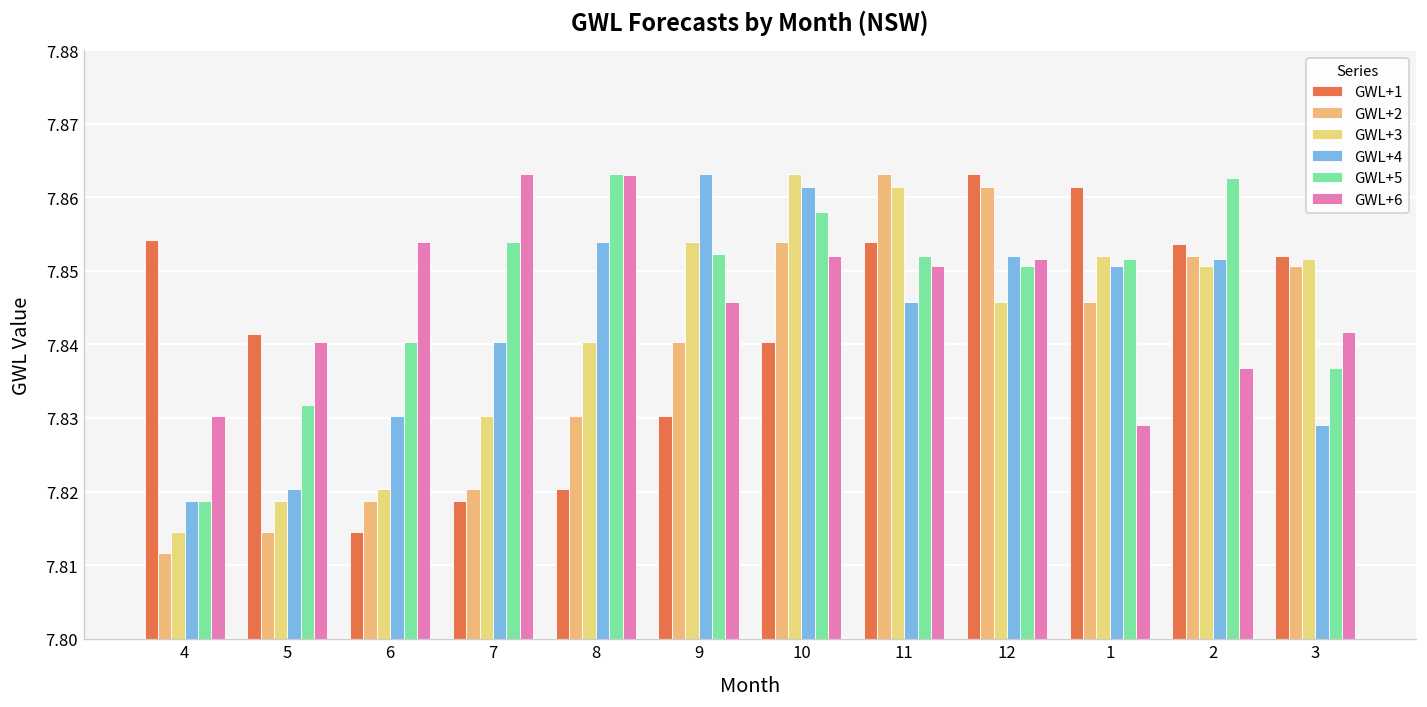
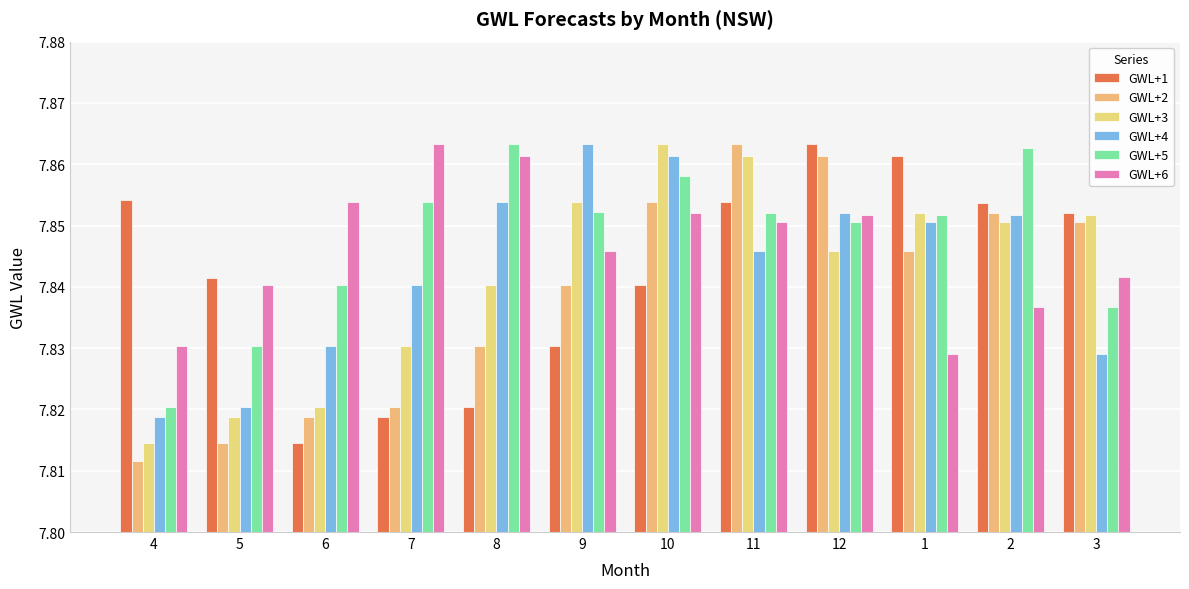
  {
    "GWL+1": {
      "4": 7.854,
      "5": 7.841,
      "6": 7.815,
      "7": 7.819,
      "8": 7.820,
      "9": 7.830,
      "10": 7.840,
      "11": 7.854,
      "12": 7.863,
      "1": 7.861,
      "2": 7.854,
      "3": 7.852
    },
    "GWL+4": {
      "4": 7.819,
      "5": 7.820,
      "6": 7.830,
      "7": 7.840,
      "8": 7.854,
      "9": 7.863,
      "10": 7.861,
      "11": 7.846,
      "12": 7.852,
      "1": 7.851,
      "2": 7.852,
      "3": 7.829
    },
    "GWL+5": {
-     "4": 7.819,
-     "5": 7.832,
+     "4": 7.820,
+     "5": 7.830,
      "6": 7.840,
      "7": 7.854,
      "8": 7.863,
      "9": 7.852,
      "10": 7.858,
      "11": 7.852,
      "12": 7.851,
      "1": 7.852,
      "2": 7.863,
      "3": 7.837
    },
    "GWL+6": {
      "4": 7.830,
      "5": 7.840,
      "6": 7.854,
      "7": 7.863,
-     "8": 7.863,
+     "8": 7.861,
      "9": 7.846,
      "10": 7.852,
      "11": 7.851,
      "12": 7.852,
      "1": 7.829,
      "2": 7.837,
      "3": 7.842
    }
  }
